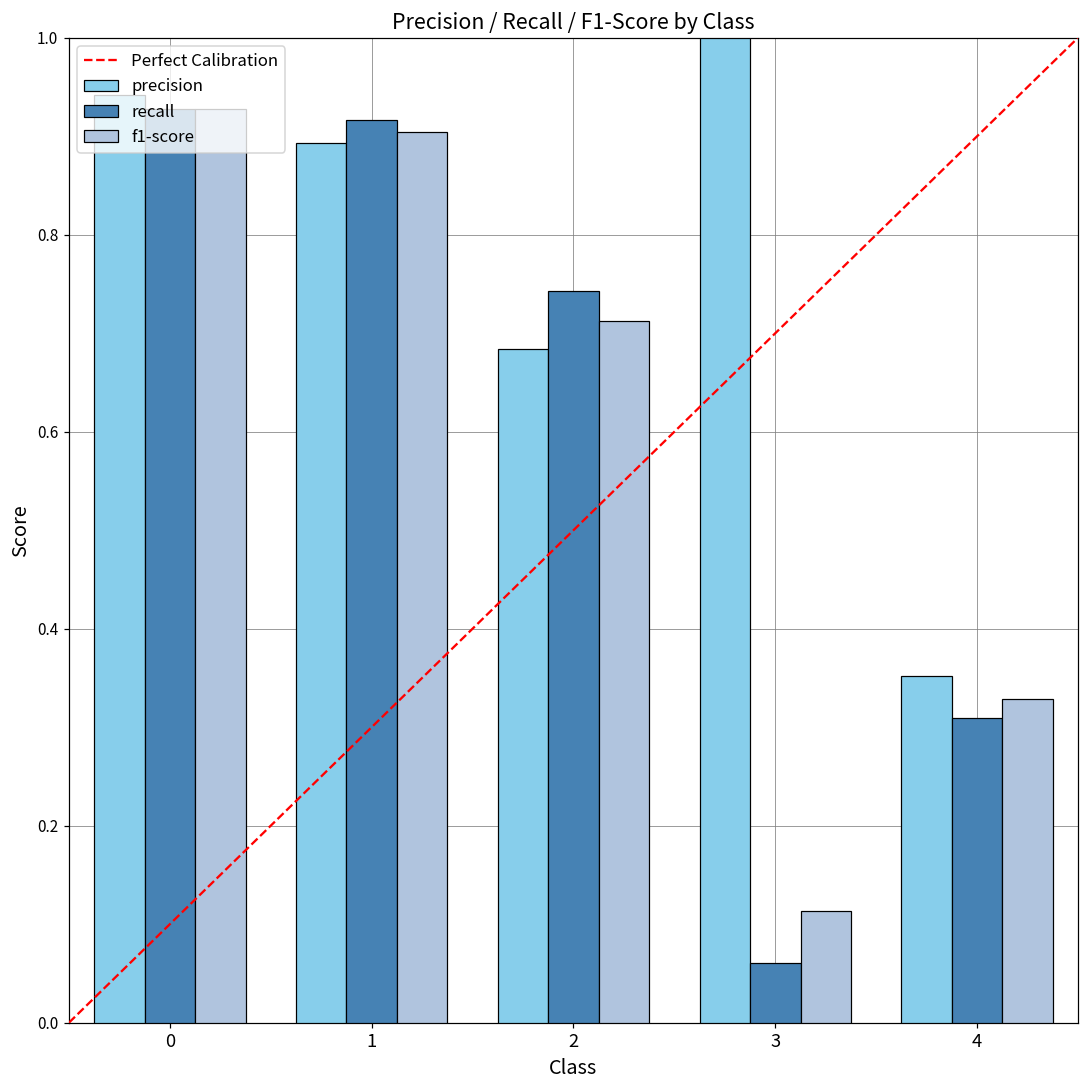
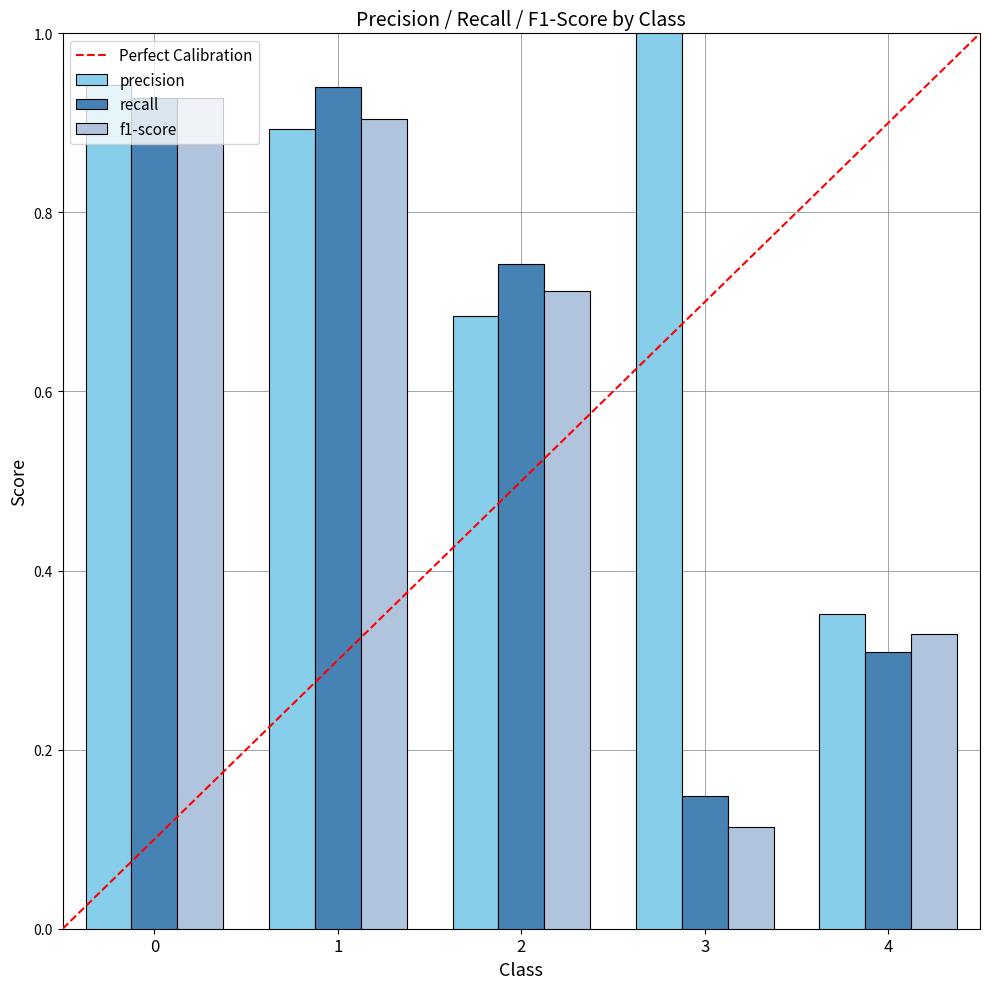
  {
    "recall": {
-     "1": 0.92,
+     "1": 0.94,
      "2": 0.74,
-     "3": 0.06,
+     "3": 0.15,
      "4": 0.31
    }
  }
